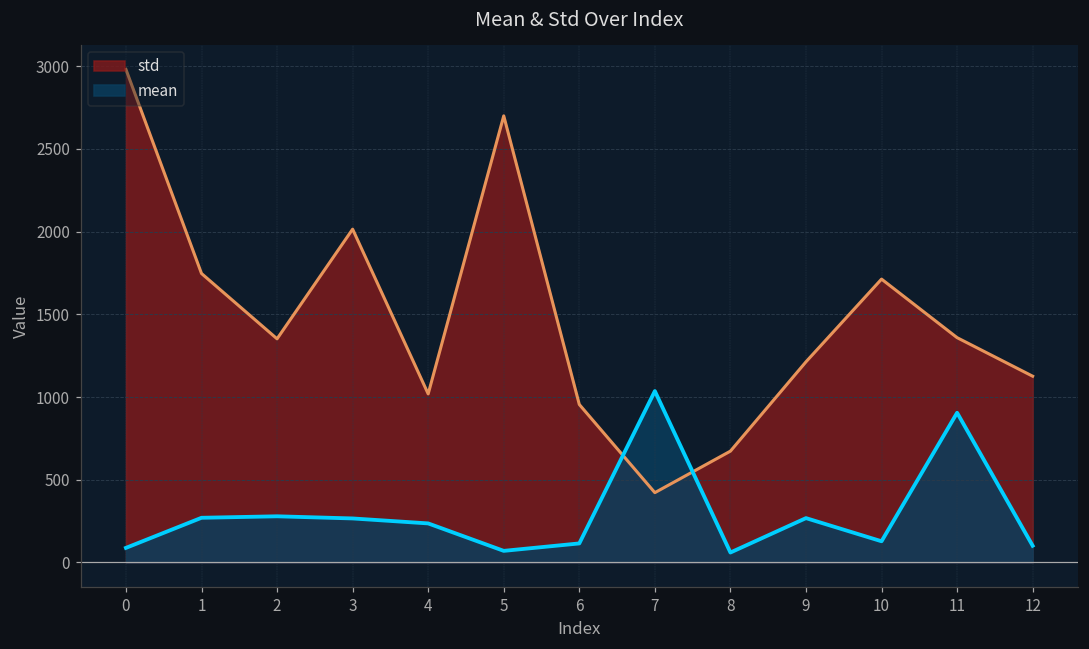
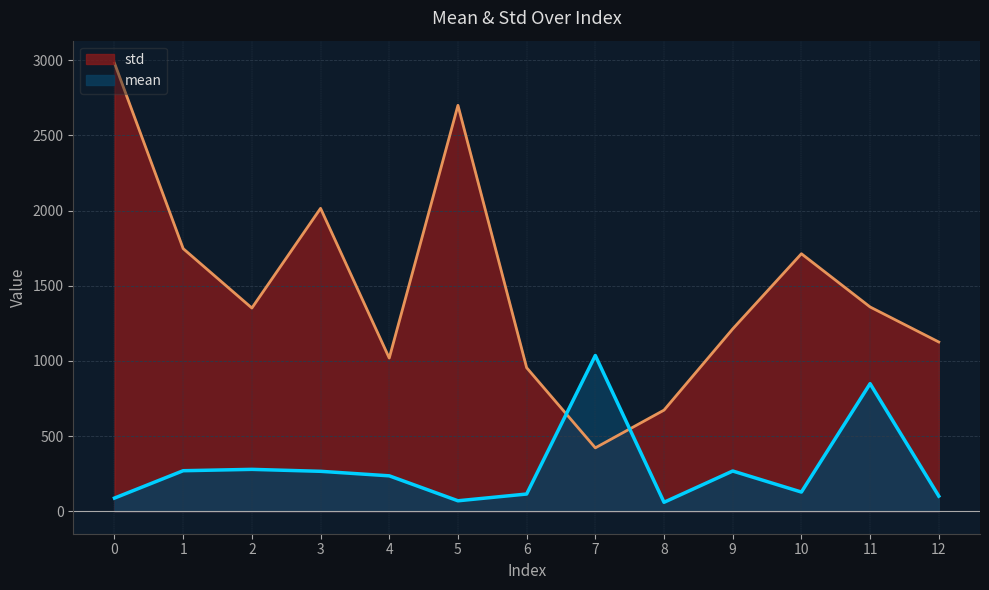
  {
    "std": {
      "1": 1750,
      "2": 1350,
      "3": 2020,
      "4": 1020,
      "5": 2700,
      "6": 960,
      "7": 420,
      "8": 670,
      "9": 1210,
      "10": 1710,
      "11": 1360,
      "12": 1130
    },
    "mean": {
      "0": 90,
      "1": 270,
      "2": 280,
      "3": 270,
      "4": 240,
      "5": 70,
      "6": 120,
      "7": 1040,
      "8": 60,
      "9": 270,
      "10": 130,
-     "11": 910,
+     "11": 850,
      "12": 100
    }
  }
